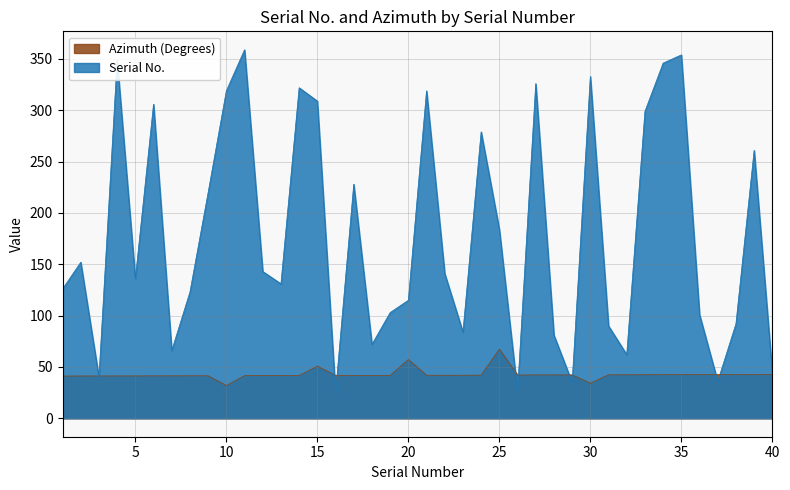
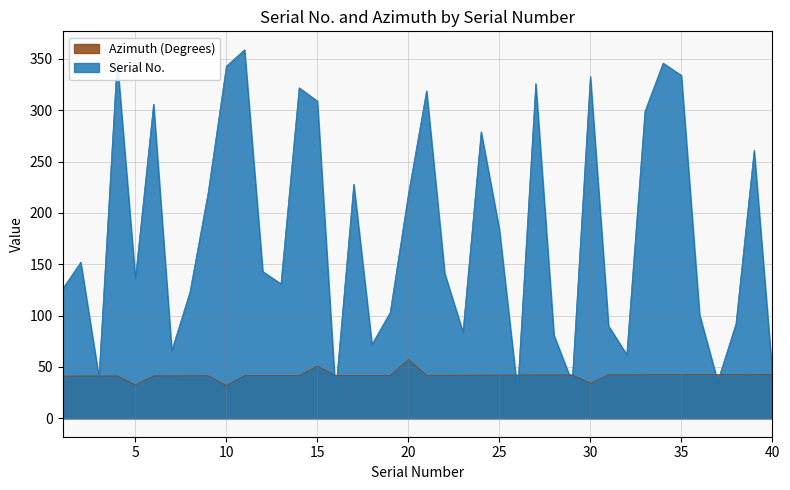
  {
    "Azimuth (Degrees)": {
-     "5": 41,
+     "5": 33,
      "10": 32,
      "15": 51,
      "20": 57,
-     "25": 67,
+     "25": 42,
      "30": 34,
      "35": 43
    },
    "Serial No.": {
      "5": 136,
-     "10": 319,
+     "10": 343,
      "15": 309,
-     "20": 115,
+     "20": 218,
      "25": 184,
      "30": 333,
-     "35": 354
+     "35": 334
    }
  }
